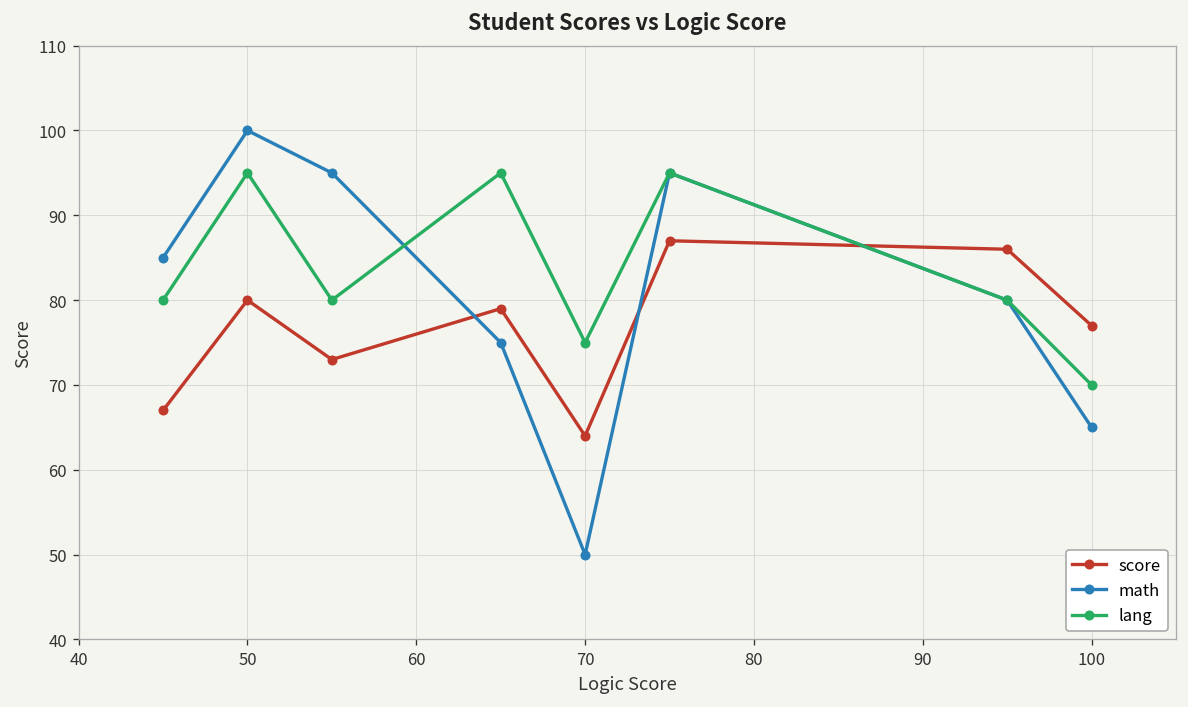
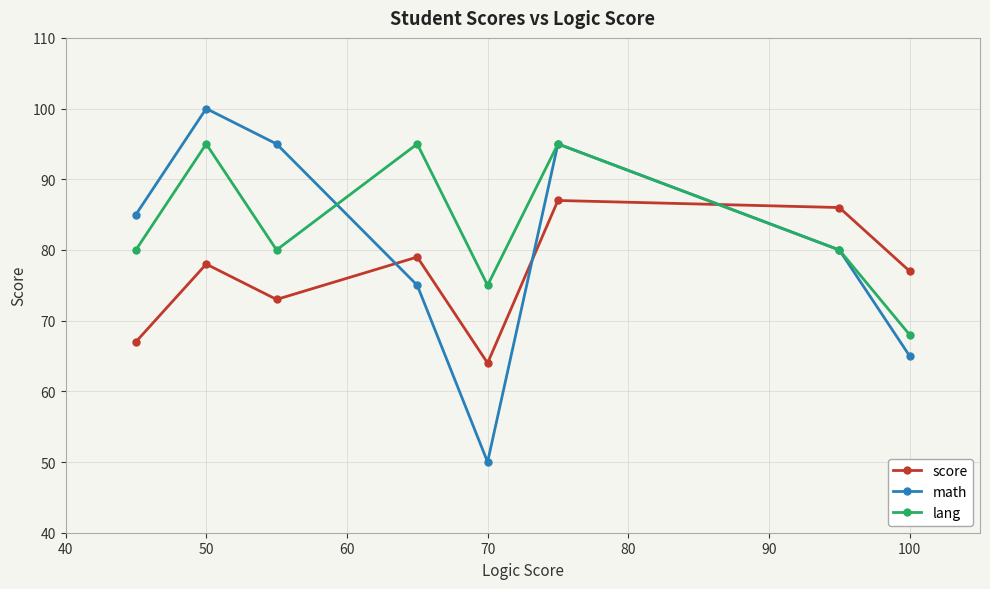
  {
    "score": {
-     "50": 80,
+     "50": 78,
      "70": 64,
      "100": 77
    },
    "math": {
      "50": 100,
      "70": 50,
      "100": 65
    },
    "lang": {
      "50": 95,
      "70": 75,
-     "100": 70
+     "100": 68
    }
  }
